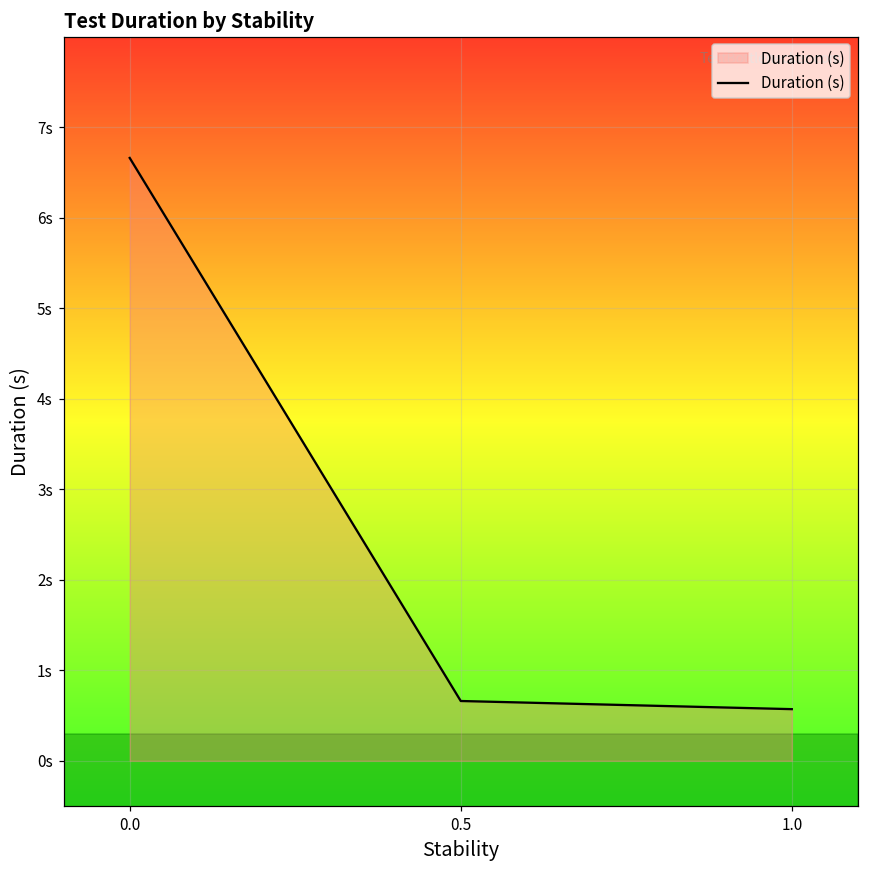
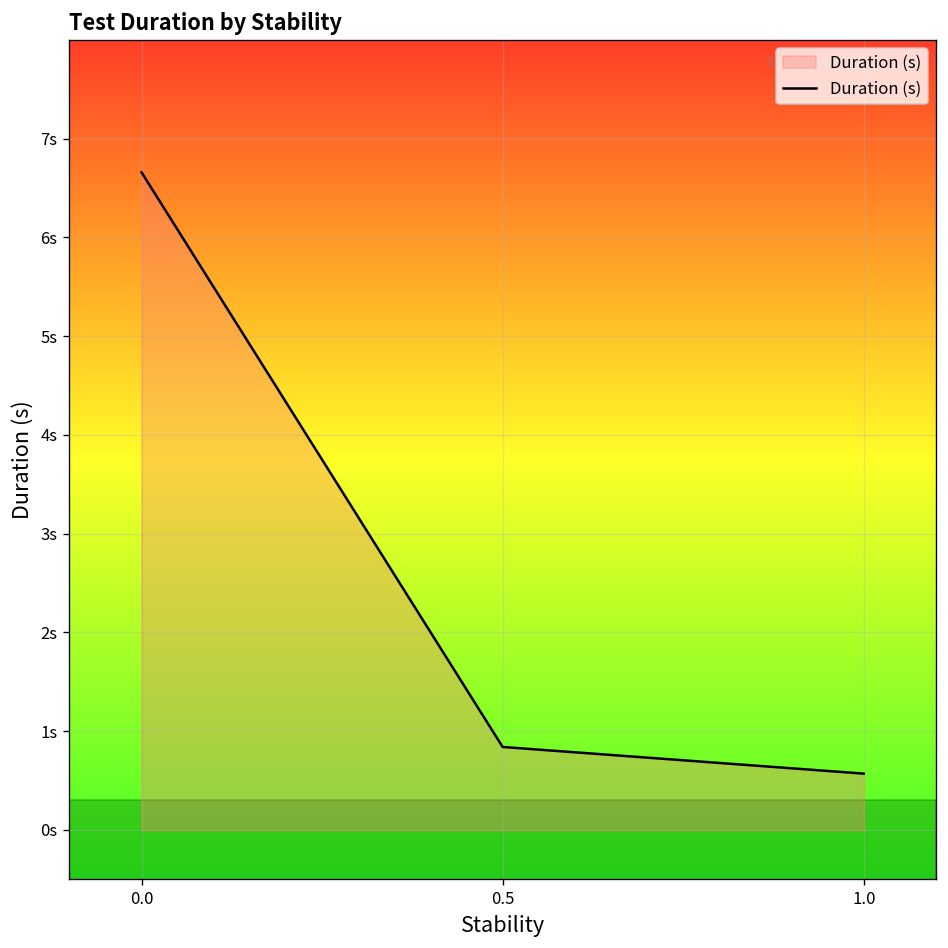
  {
    "0.0": "6.7s",
-   "0.5": "0.7s",
+   "0.5": "0.8s",
    "1.0": "0.6s"
  }
